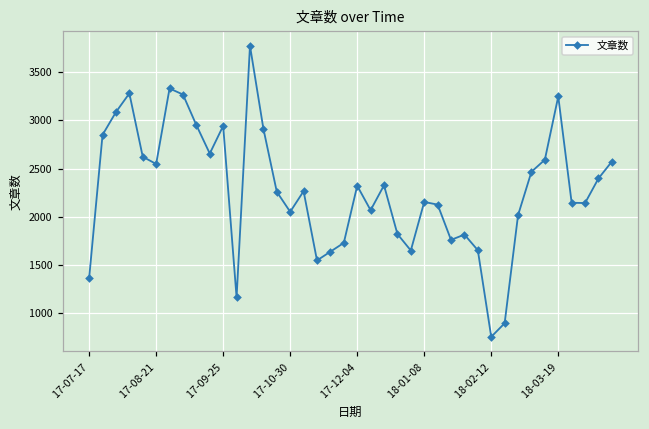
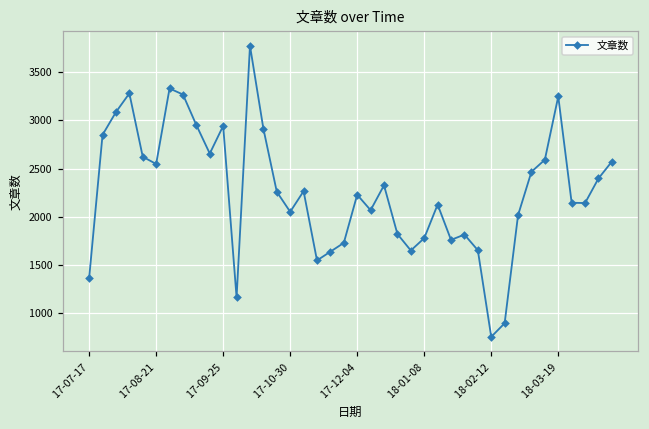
  {
    "17-07-17": 1400,
    "17-08-21": 2500,
    "17-09-25": 2900,
    "17-10-30": 2100,
-   "17-12-04": 2300,
-   "18-01-08": 2200,
+   "17-12-04": 2200,
+   "18-01-08": 1800,
    "18-02-12": 800,
    "18-03-19": 3200
  }
